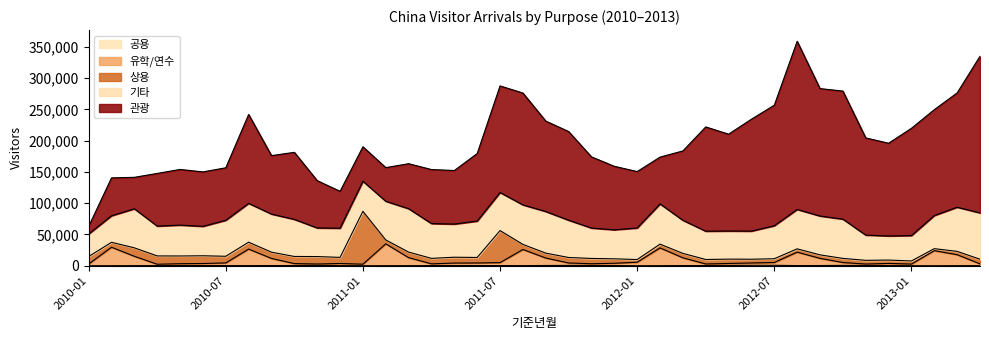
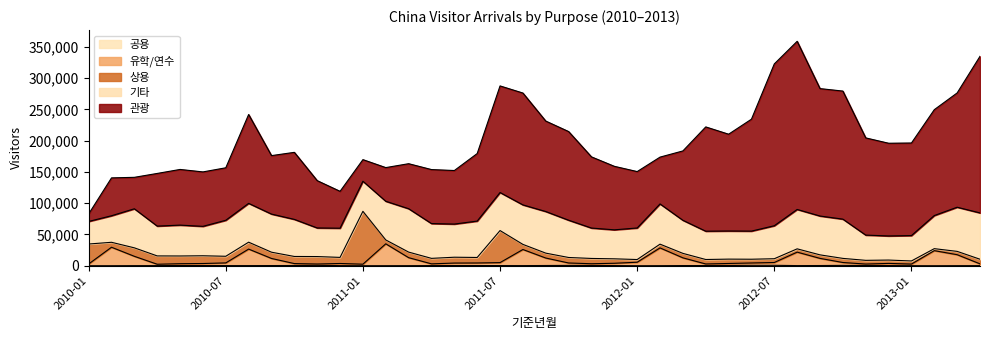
  {
    "유학/연수": {
      "2010-07": "0",
      "2011-07": "0",
      "2012-01": "10,000",
      "2012-07": "0"
    },
    "상용": {
-     "2010-01": "10,000",
+     "2010-01": "30,000",
      "2010-07": "10,000",
      "2011-01": "80,000",
      "2011-07": "50,000",
      "2012-01": "0",
      "2012-07": "10,000",
      "2013-01": "0"
    },
    "관광": {
      "2010-01": "10,000",
      "2010-07": "80,000",
-     "2011-01": "60,000",
+     "2011-01": "30,000",
      "2011-07": "170,000",
      "2012-01": "90,000",
-     "2012-07": "190,000",
-     "2013-01": "170,000"
+     "2012-07": "260,000",
+     "2013-01": "150,000"
    }
  }
